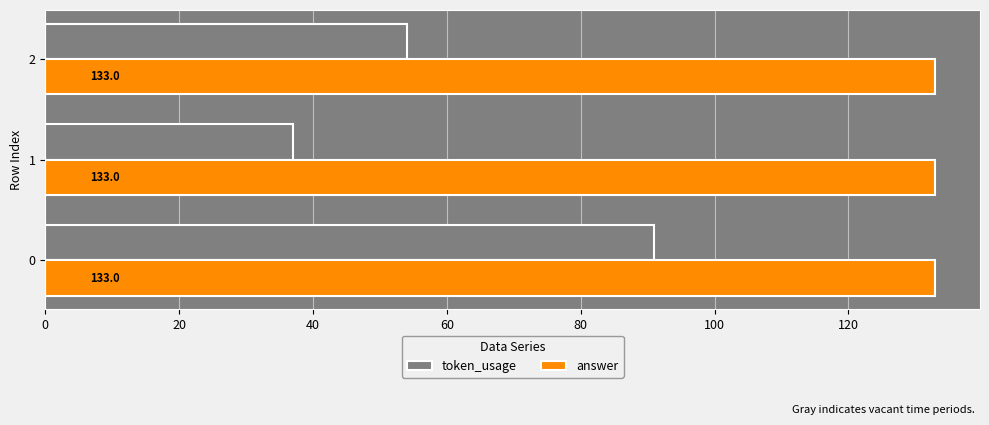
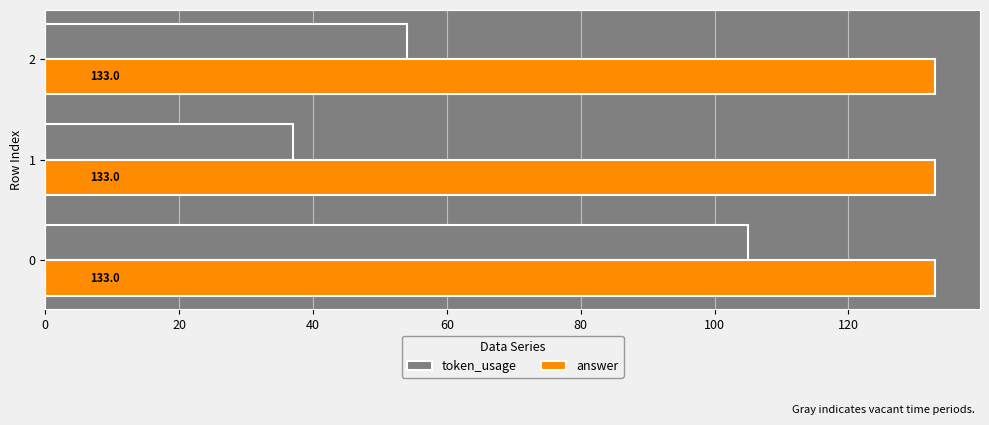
  {
    "token_usage": {
      "2": 54,
      "1": 37,
-     "0": 91
+     "0": 105
    },
    "answer": {
      "2": 133.0,
      "1": 133.0,
      "0": 133.0
    }
  }
